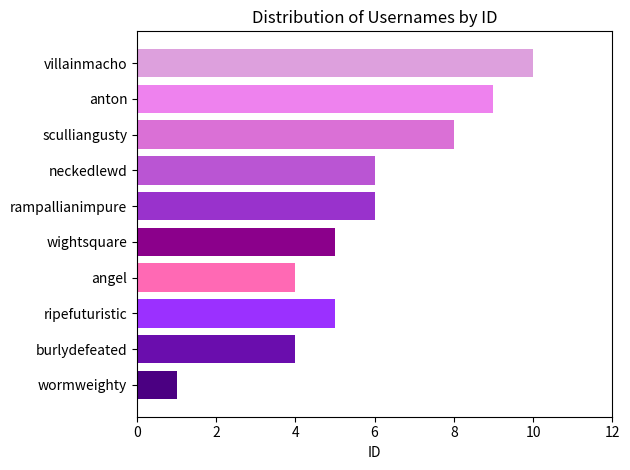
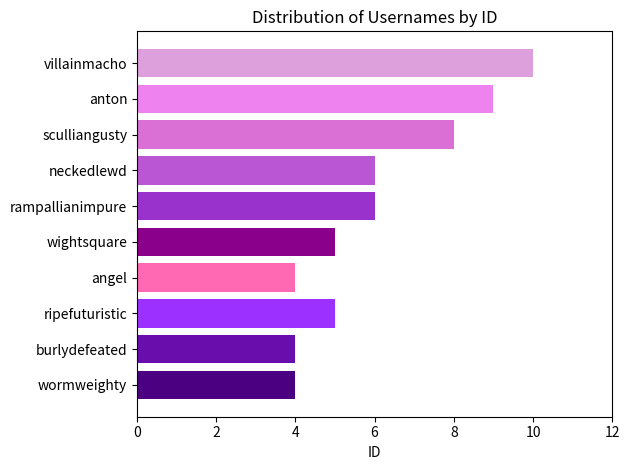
  {
    "villainmacho": 10,
    "anton": 9,
    "sculliangusty": 8,
    "neckedlewd": 6,
    "rampallianimpure": 6,
    "wightsquare": 5,
    "angel": 4,
    "ripefuturistic": 5,
    "burlydefeated": 4,
-   "wormweighty": 1
+   "wormweighty": 4
  }
